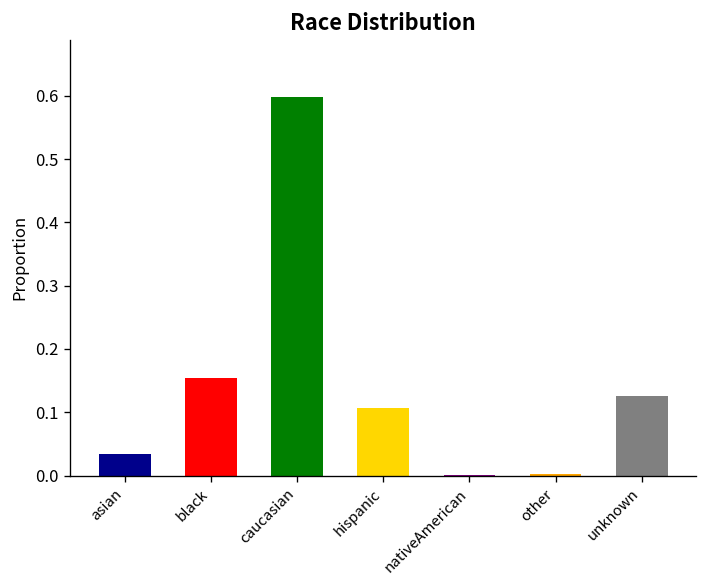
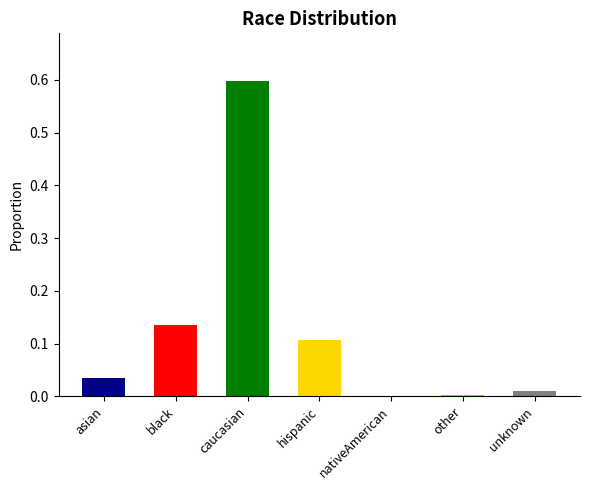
  {
    "asian": 0.03,
-   "black": 0.15,
+   "black": 0.14,
    "caucasian": 0.60,
    "hispanic": 0.11,
-   "unknown": 0.13
+   "unknown": 0.01
  }
